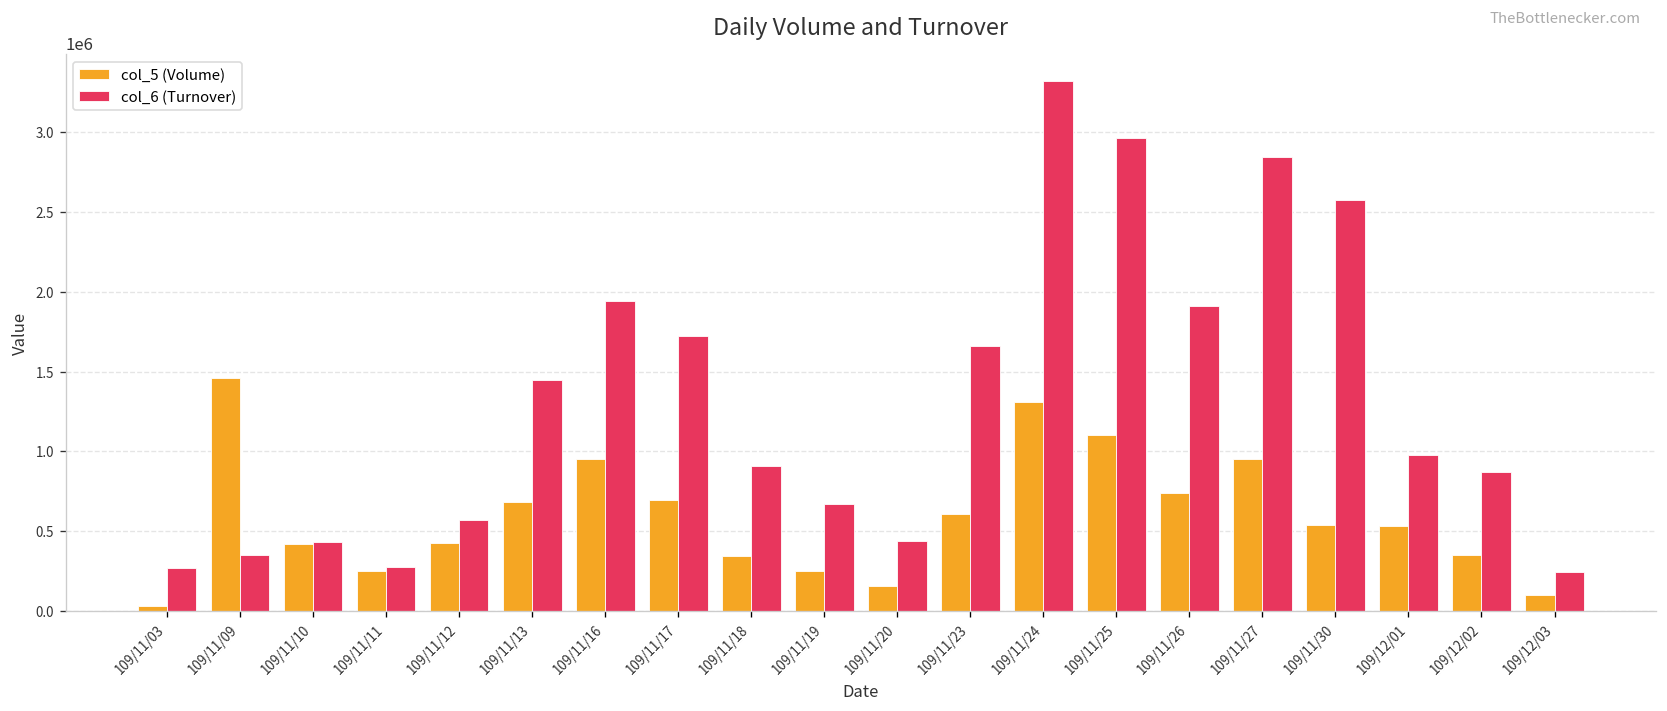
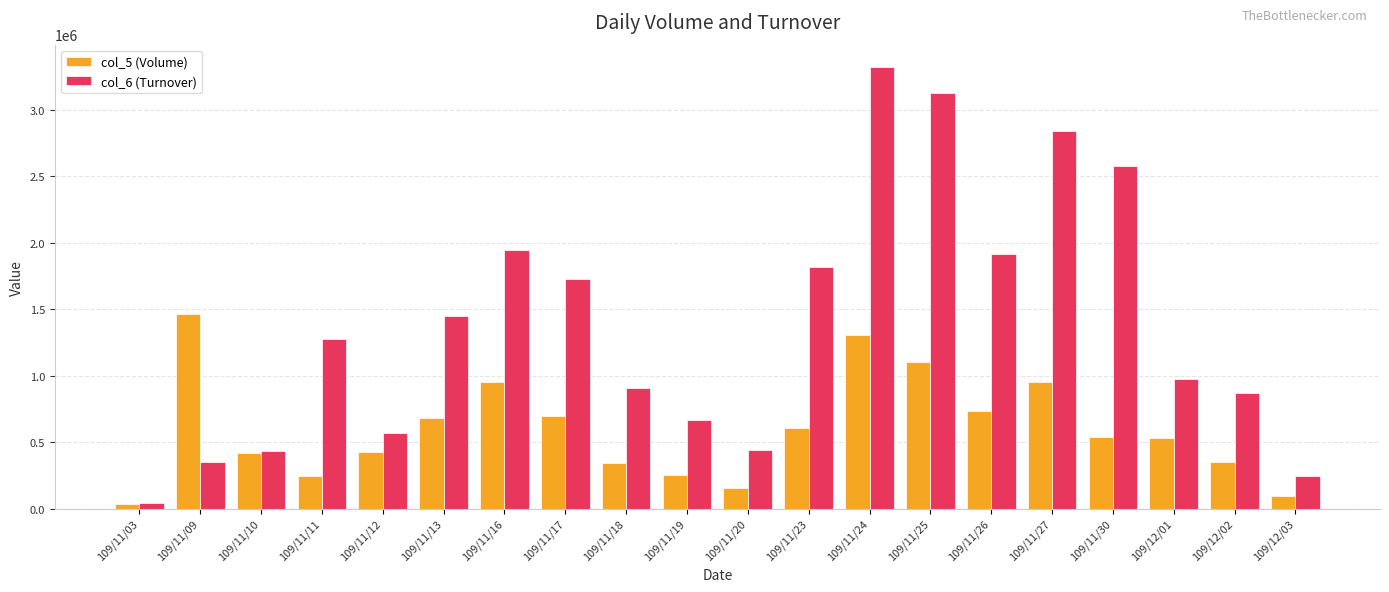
  {
    "col_5 (Volume)": {
      "109/11/03": 30000,
      "109/11/09": 1460000,
      "109/11/10": 420000,
      "109/11/11": 250000,
      "109/11/12": 420000,
      "109/11/13": 680000,
      "109/11/16": 950000,
      "109/11/17": 700000,
      "109/11/18": 350000,
      "109/11/19": 250000,
      "109/11/20": 150000,
      "109/11/23": 610000,
      "109/11/24": 1310000,
      "109/11/25": 1100000,
      "109/11/26": 740000,
      "109/11/27": 950000,
      "109/11/30": 540000,
      "109/12/01": 530000,
      "109/12/02": 350000,
      "109/12/03": 100000
    },
    "col_6 (Turnover)": {
-     "109/11/03": 270000,
+     "109/11/03": 40000,
      "109/11/09": 350000,
      "109/11/10": 430000,
-     "109/11/11": 280000,
+     "109/11/11": 1280000,
      "109/11/12": 570000,
      "109/11/13": 1450000,
      "109/11/16": 1950000,
      "109/11/17": 1720000,
      "109/11/18": 910000,
      "109/11/19": 670000,
      "109/11/20": 440000,
-     "109/11/23": 1660000,
+     "109/11/23": 1820000,
      "109/11/24": 3320000,
-     "109/11/25": 2960000,
+     "109/11/25": 3130000,
      "109/11/26": 1910000,
      "109/11/27": 2840000,
      "109/11/30": 2580000,
      "109/12/01": 980000,
      "109/12/02": 870000,
      "109/12/03": 240000
    }
  }
